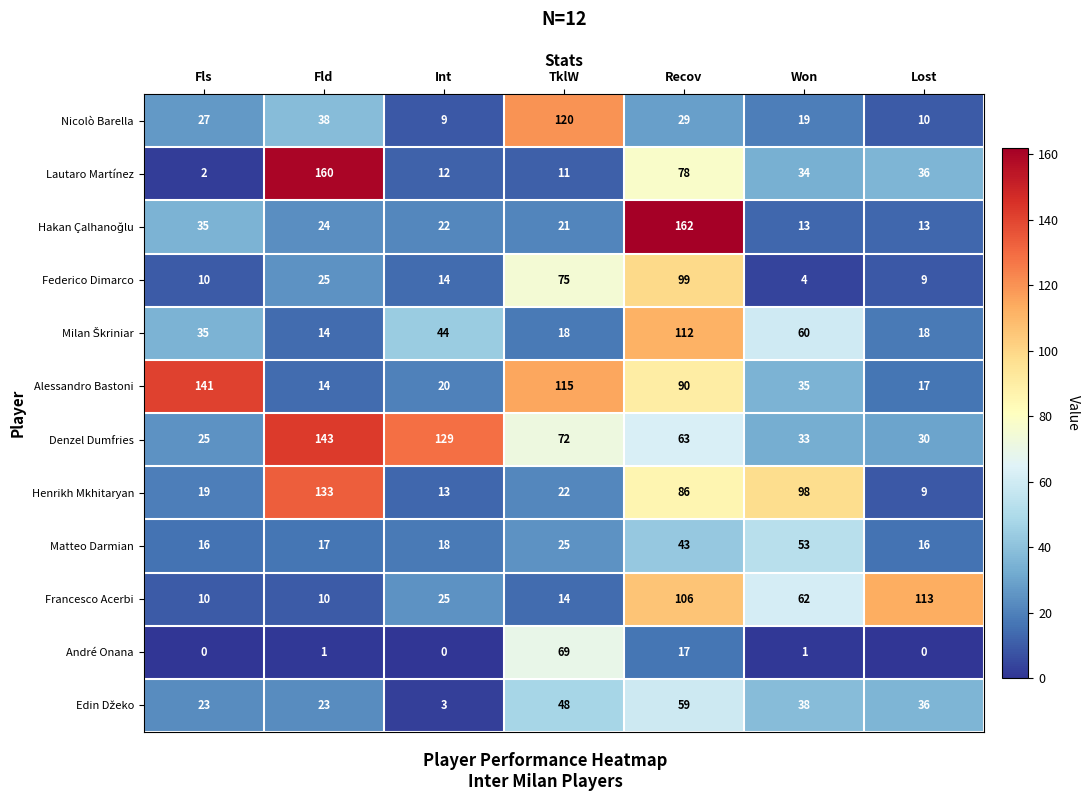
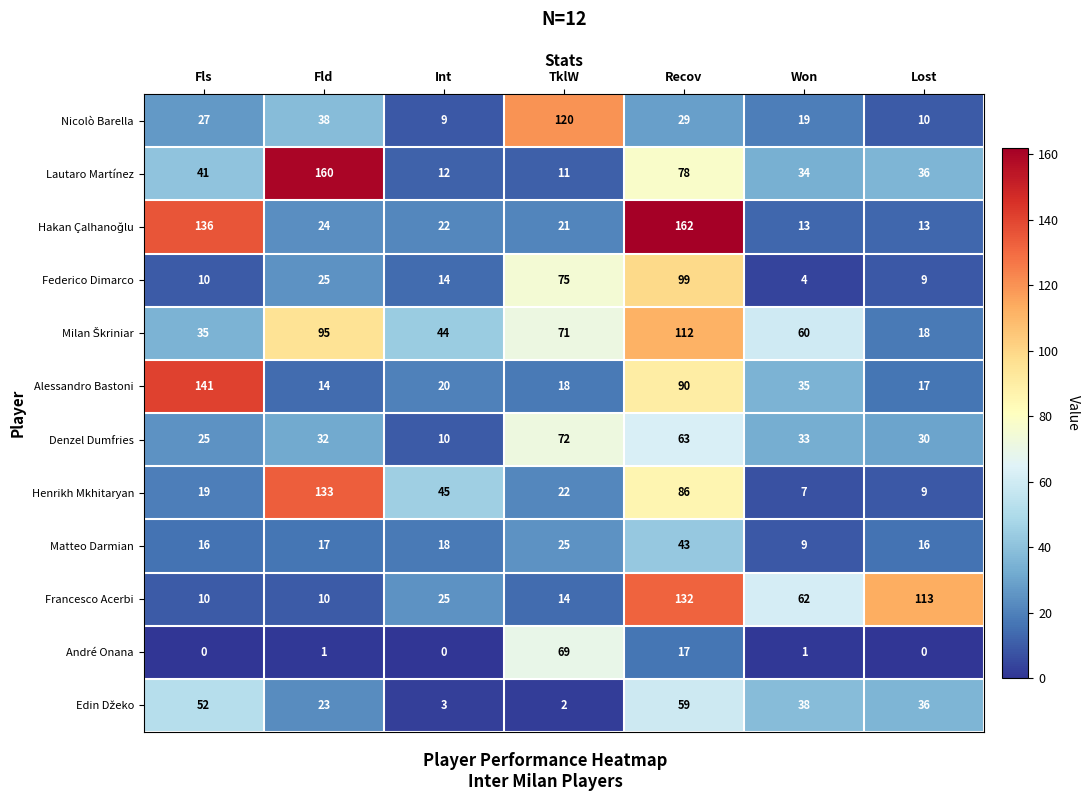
  {
    "Nicolò Barella": {
      "Fls": 27,
      "Fld": 38,
      "Int": 9,
      "TklW": 120,
      "Recov": 29,
      "Won": 19,
      "Lost": 10
    },
    "Lautaro Martínez": {
-     "Fls": 2,
+     "Fls": 41,
      "Fld": 160,
      "Int": 12,
      "TklW": 11,
      "Recov": 78,
      "Won": 34,
      "Lost": 36
    },
    "Hakan Çalhanoğlu": {
-     "Fls": 35,
+     "Fls": 136,
      "Fld": 24,
      "Int": 22,
      "TklW": 21,
      "Recov": 162,
      "Won": 13,
      "Lost": 13
    },
    "Federico Dimarco": {
      "Fls": 10,
      "Fld": 25,
      "Int": 14,
      "TklW": 75,
      "Recov": 99,
      "Won": 4,
      "Lost": 9
    },
    "Milan Škriniar": {
      "Fls": 35,
-     "Fld": 14,
+     "Fld": 95,
      "Int": 44,
-     "TklW": 18,
+     "TklW": 71,
      "Recov": 112,
      "Won": 60,
      "Lost": 18
    },
    "Alessandro Bastoni": {
      "Fls": 141,
      "Fld": 14,
      "Int": 20,
-     "TklW": 115,
+     "TklW": 18,
      "Recov": 90,
      "Won": 35,
      "Lost": 17
    },
    "Denzel Dumfries": {
      "Fls": 25,
-     "Fld": 143,
-     "Int": 129,
+     "Fld": 32,
+     "Int": 10,
      "TklW": 72,
      "Recov": 63,
      "Won": 33,
      "Lost": 30
    },
    "Henrikh Mkhitaryan": {
      "Fls": 19,
      "Fld": 133,
-     "Int": 13,
+     "Int": 45,
      "TklW": 22,
      "Recov": 86,
-     "Won": 98,
+     "Won": 7,
      "Lost": 9
    },
    "Matteo Darmian": {
      "Fls": 16,
      "Fld": 17,
      "Int": 18,
      "TklW": 25,
      "Recov": 43,
-     "Won": 53,
+     "Won": 9,
      "Lost": 16
    },
    "Francesco Acerbi": {
      "Fls": 10,
      "Fld": 10,
      "Int": 25,
      "TklW": 14,
-     "Recov": 106,
+     "Recov": 132,
      "Won": 62,
      "Lost": 113
    },
    "André Onana": {
      "Fls": 0,
      "Fld": 1,
      "Int": 0,
      "TklW": 69,
      "Recov": 17,
      "Won": 1,
      "Lost": 0
    },
    "Edin Džeko": {
-     "Fls": 23,
+     "Fls": 52,
      "Fld": 23,
      "Int": 3,
-     "TklW": 48,
+     "TklW": 2,
      "Recov": 59,
      "Won": 38,
      "Lost": 36
    }
  }
